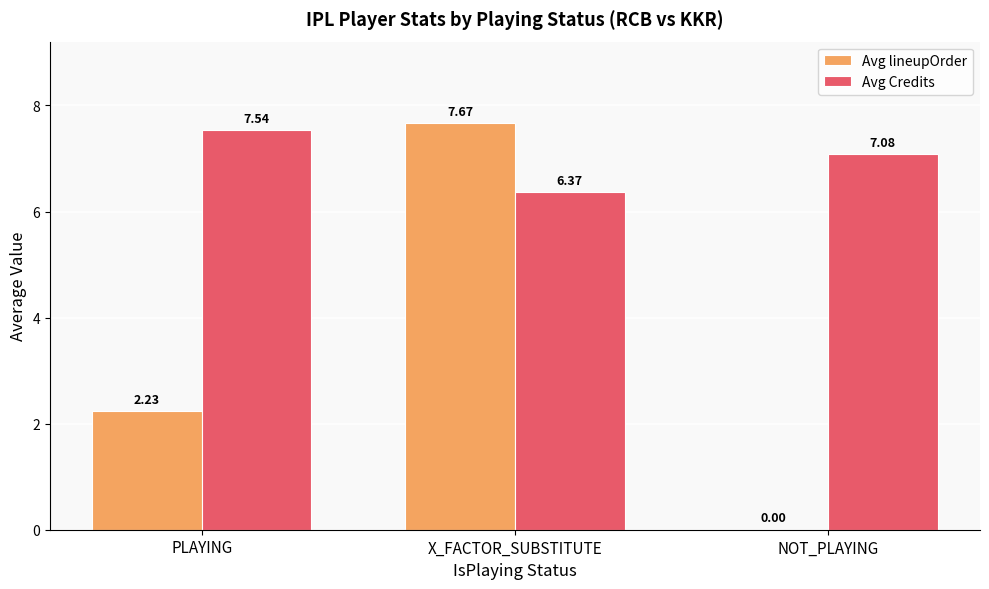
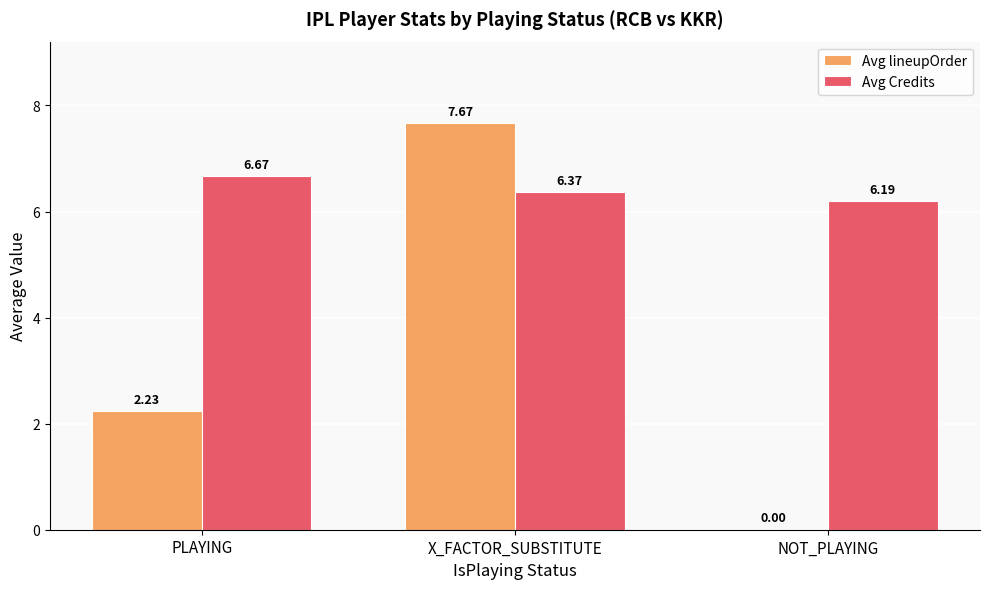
  {
    "Avg lineupOrder": {
      "PLAYING": 2.23,
      "X_FACTOR_SUBSTITUTE": 7.67,
      "NOT_PLAYING": 0.00
    },
    "Avg Credits": {
-     "PLAYING": 7.54,
+     "PLAYING": 6.67,
      "X_FACTOR_SUBSTITUTE": 6.37,
-     "NOT_PLAYING": 7.08
+     "NOT_PLAYING": 6.19
    }
  }
